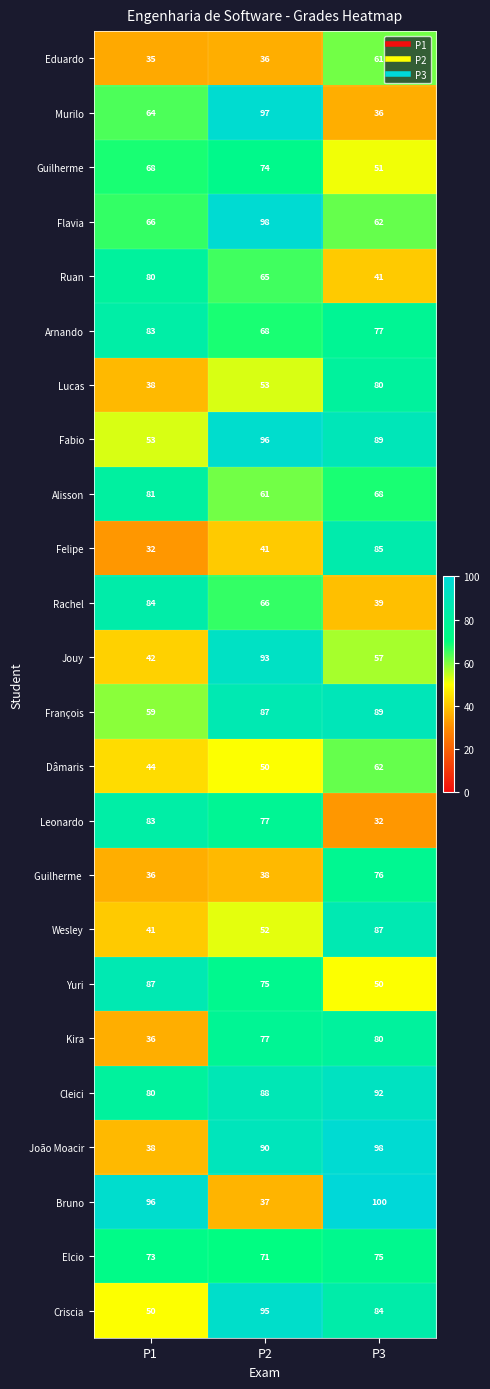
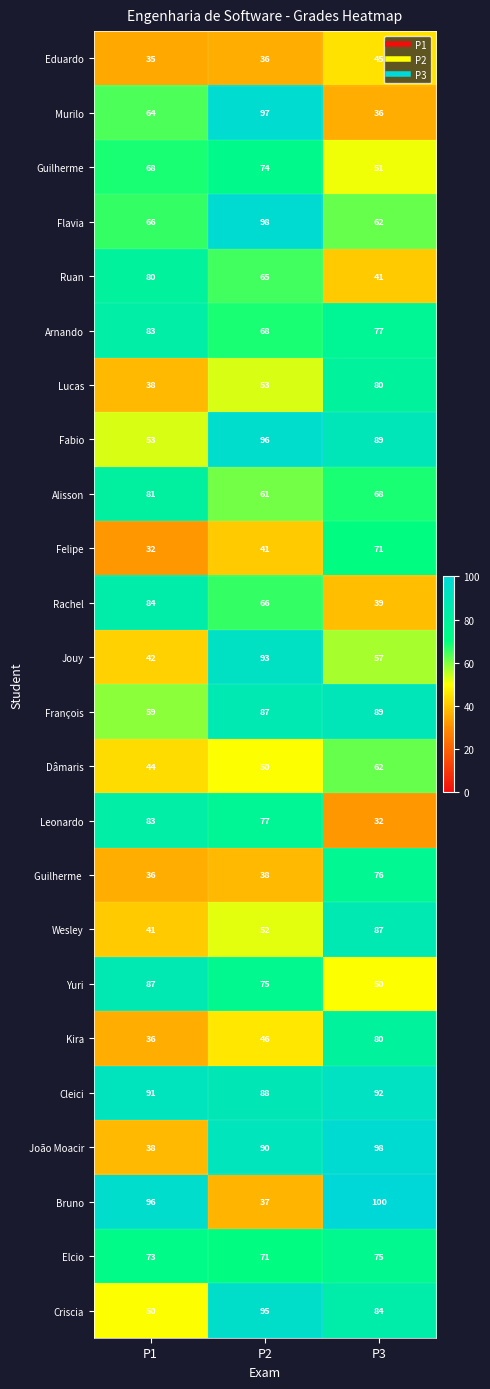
  {
    "Eduardo": {
      "P1": 35,
      "P2": 36,
-     "P3": 61
+     "P3": 45
    },
    "Murilo": {
      "P1": 64,
      "P2": 97,
      "P3": 36
    },
    "Flavia": {
      "P1": 66,
      "P2": 98,
      "P3": 62
    },
    "Ruan": {
      "P1": 80,
      "P2": 65,
      "P3": 41
    },
    "Arnando": {
      "P1": 83,
      "P2": 68,
      "P3": 77
    },
    "Lucas": {
      "P1": 38,
      "P2": 53,
      "P3": 80
    },
    "Fabio": {
      "P1": 53,
      "P2": 96,
      "P3": 89
    },
    "Alisson": {
      "P1": 81,
      "P2": 61,
      "P3": 68
    },
    "Felipe": {
      "P1": 32,
      "P2": 41,
-     "P3": 85
+     "P3": 71
    },
    "Rachel": {
      "P1": 84,
      "P2": 66,
      "P3": 39
    },
    "Jouy": {
      "P1": 42,
      "P2": 93,
      "P3": 57
    },
    "François": {
      "P1": 59,
      "P2": 87,
      "P3": 89
    },
    "Dâmaris": {
      "P1": 44,
      "P2": 50,
      "P3": 62
    },
    "Leonardo": {
      "P1": 83,
      "P2": 77,
      "P3": 32
    },
    "Wesley": {
      "P1": 41,
      "P2": 52,
      "P3": 87
    },
    "Yuri": {
      "P1": 87,
      "P2": 75,
      "P3": 50
    },
    "Kira": {
      "P1": 36,
-     "P2": 77,
+     "P2": 46,
      "P3": 80
    },
    "Cleici": {
-     "P1": 80,
+     "P1": 91,
      "P2": 88,
      "P3": 92
    },
    "João Moacir": {
      "P1": 38,
      "P2": 90,
      "P3": 98
    },
    "Bruno": {
      "P1": 96,
      "P2": 37,
      "P3": 100
    },
    "Elcio": {
      "P1": 73,
      "P2": 71,
      "P3": 75
    },
    "Criscia": {
      "P1": 50,
      "P2": 95,
      "P3": 84
    }
  }
